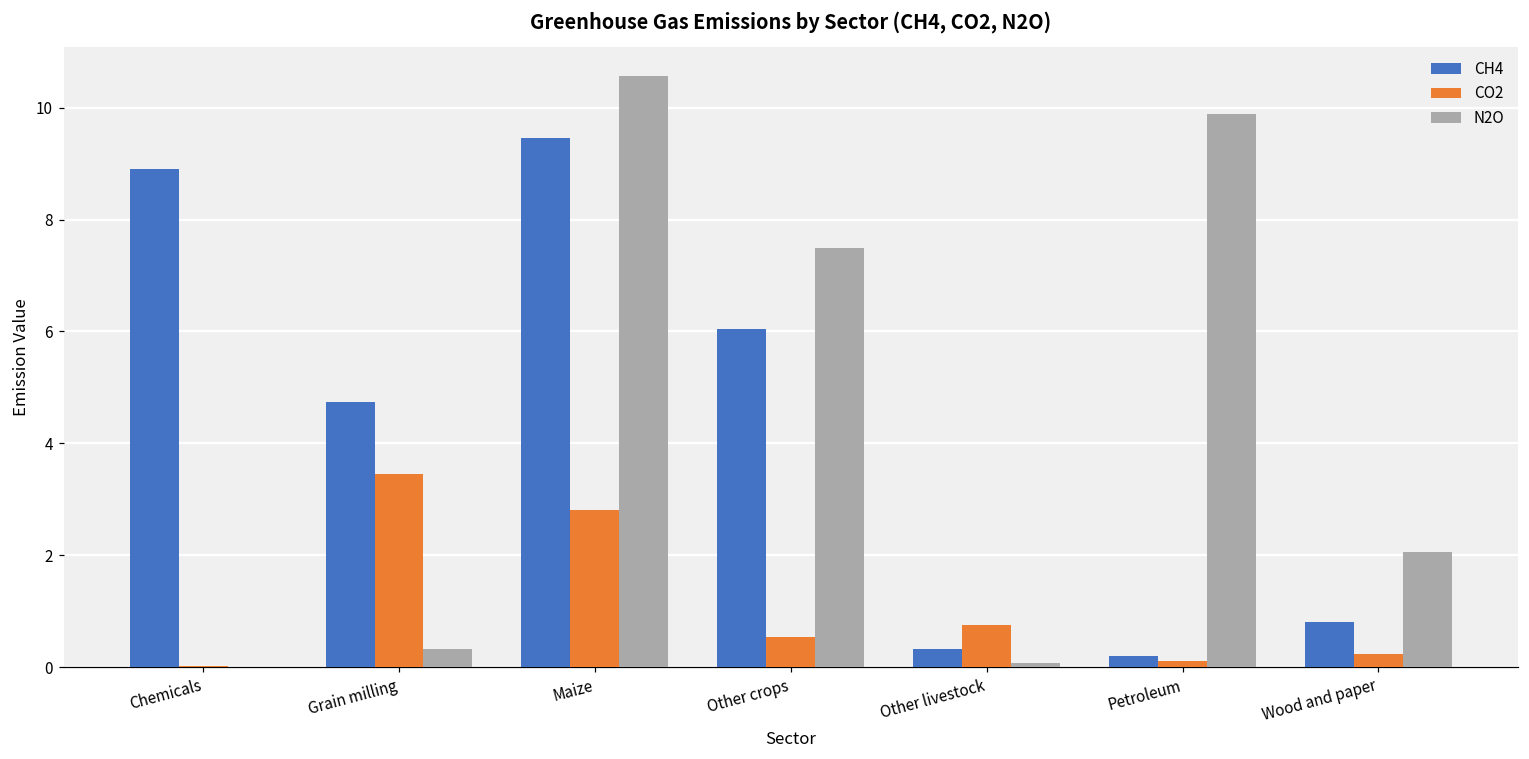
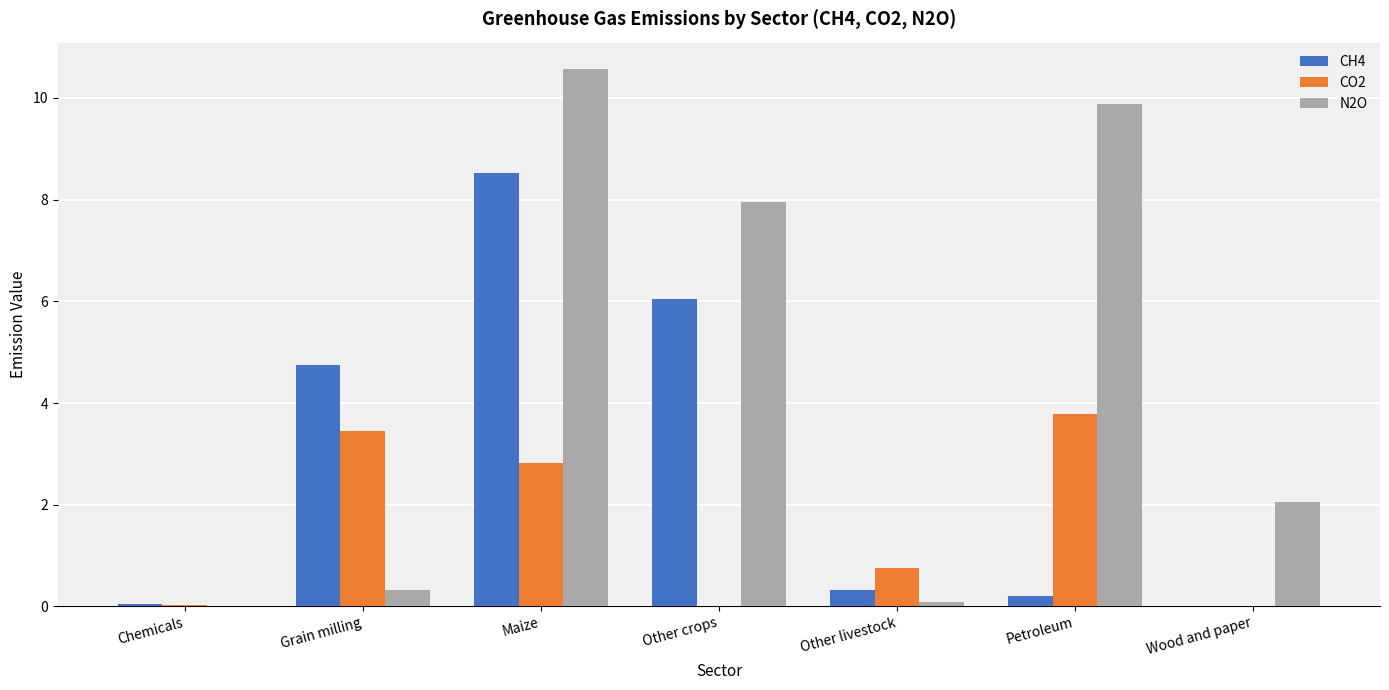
  {
    "CH4": {
-     "Chemicals": 8.9,
+     "Chemicals": 0.0,
      "Grain milling": 4.7,
-     "Maize": 9.5,
+     "Maize": 8.5,
      "Other crops": 6.0,
      "Other livestock": 0.3,
      "Petroleum": 0.2,
-     "Wood and paper": 0.8
+     "Wood and paper": 0.0
    },
    "CO2": {
      "Grain milling": 3.4,
      "Maize": 2.8,
-     "Other crops": 0.5,
+     "Other crops": 0.0,
      "Other livestock": 0.7,
-     "Petroleum": 0.1,
-     "Wood and paper": 0.2
+     "Petroleum": 3.8,
+     "Wood and paper": 0.0
    },
    "N2O": {
      "Grain milling": 0.3,
      "Maize": 10.6,
-     "Other crops": 7.5,
+     "Other crops": 8.0,
      "Other livestock": 0.1,
      "Petroleum": 9.9,
      "Wood and paper": 2.1
    }
  }
